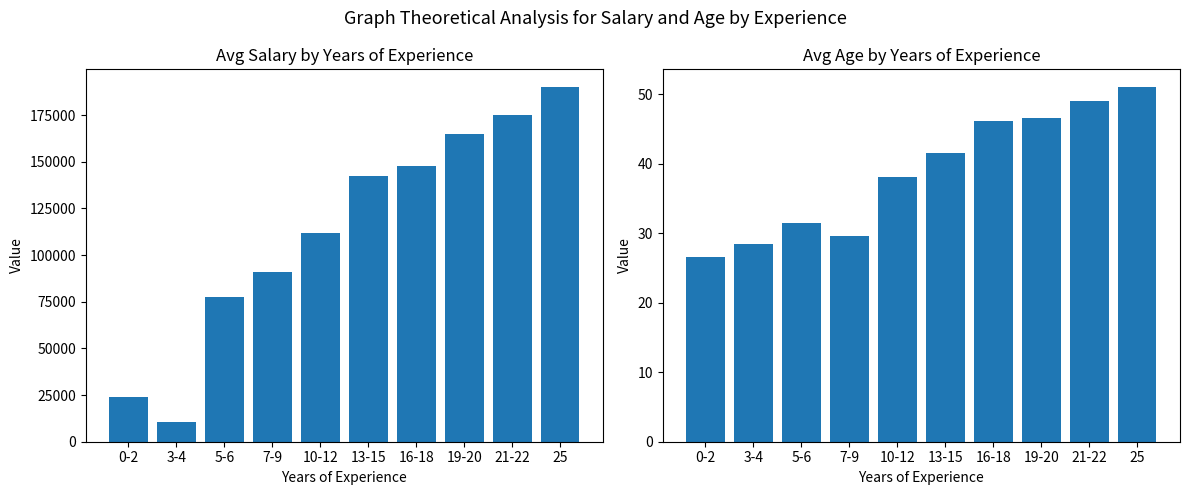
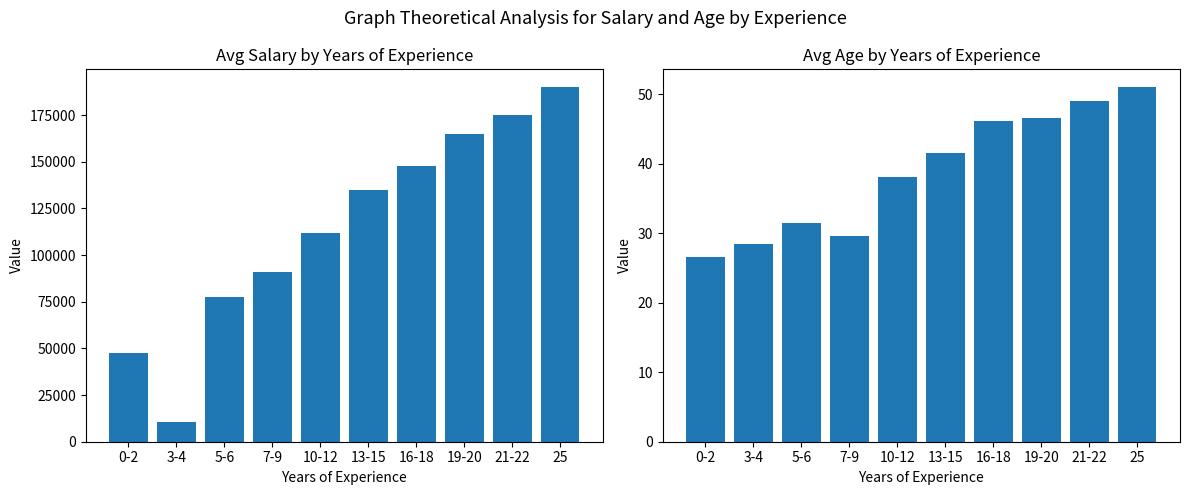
  {
    "Avg Salary by Years of Experience": {
-     "0-2": 24000,
+     "0-2": 48000,
      "3-4": 10000,
      "5-6": 78000,
      "7-9": 91000,
      "10-12": 112000,
-     "13-15": 142000,
+     "13-15": 135000,
      "16-18": 148000,
      "19-20": 165000,
      "21-22": 175000,
      "25": 190000
    },
    "Avg Age by Years of Experience": {
      "0-2": 27,
      "3-4": 29,
      "5-6": 32,
      "7-9": 30,
      "10-12": 38,
      "13-15": 42,
      "16-18": 46,
      "19-20": 47,
      "21-22": 49,
      "25": 51
    }
  }
